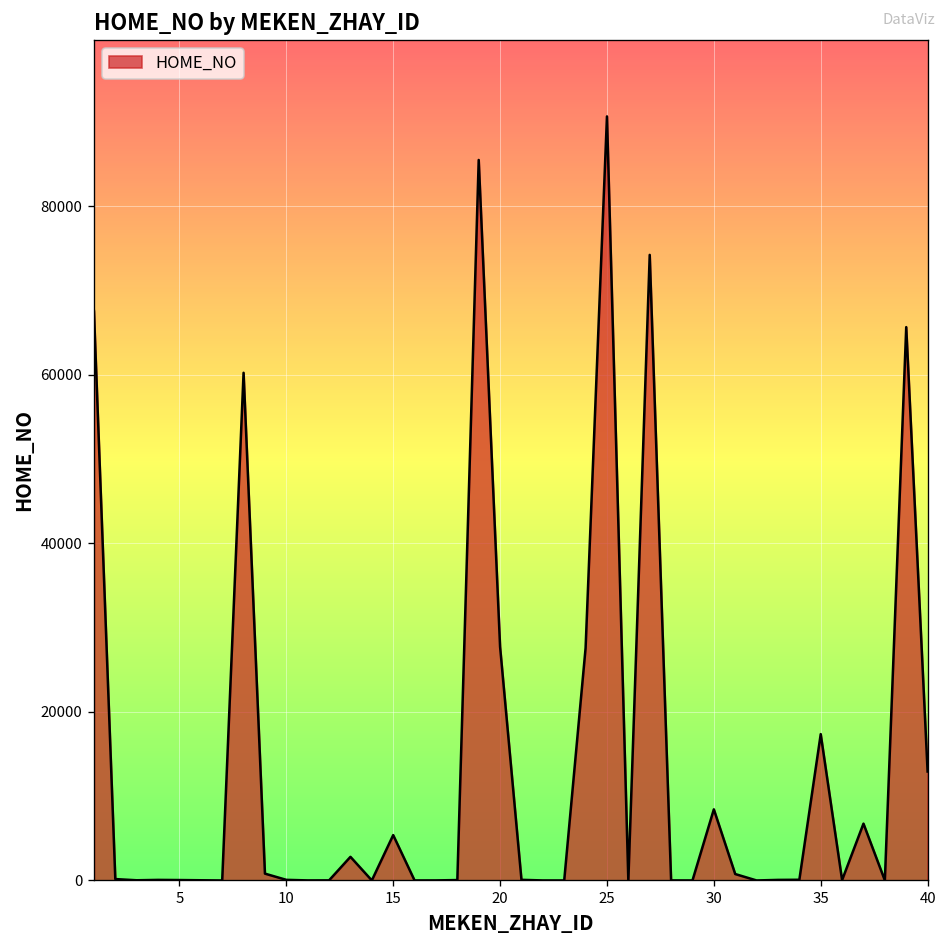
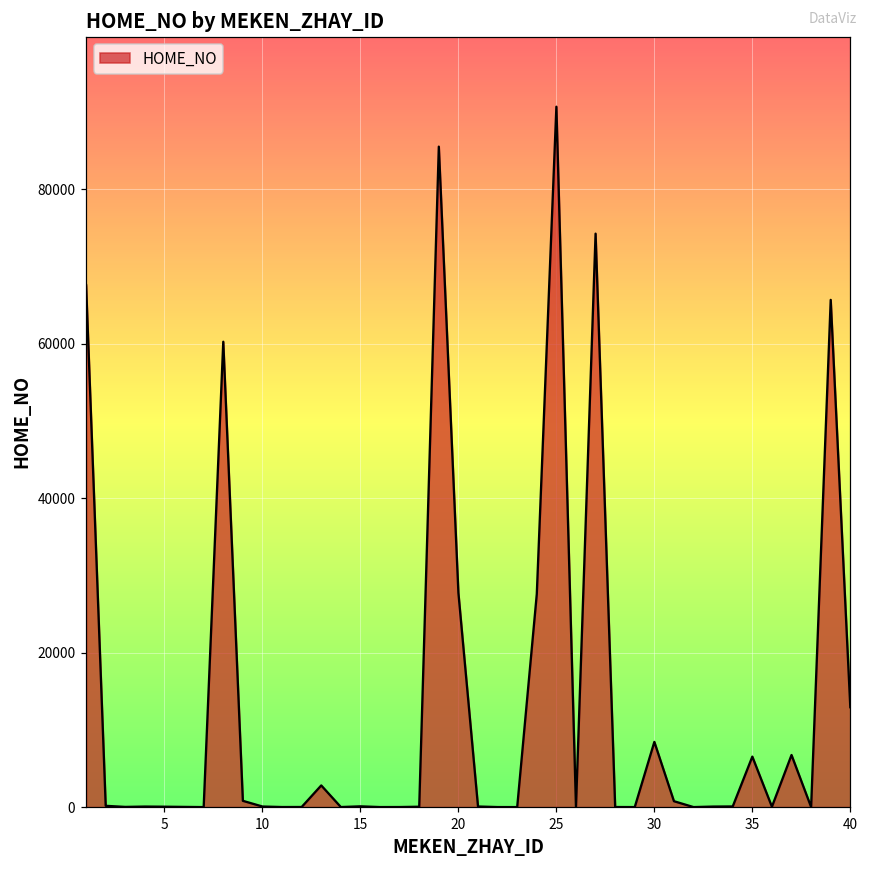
  {
    "5": 0,
    "10": 0,
-   "15": 5000,
+   "15": 0,
    "20": 28000,
    "25": 91000,
    "30": 8000,
-   "35": 17000,
+   "35": 7000,
    "40": 13000
  }
